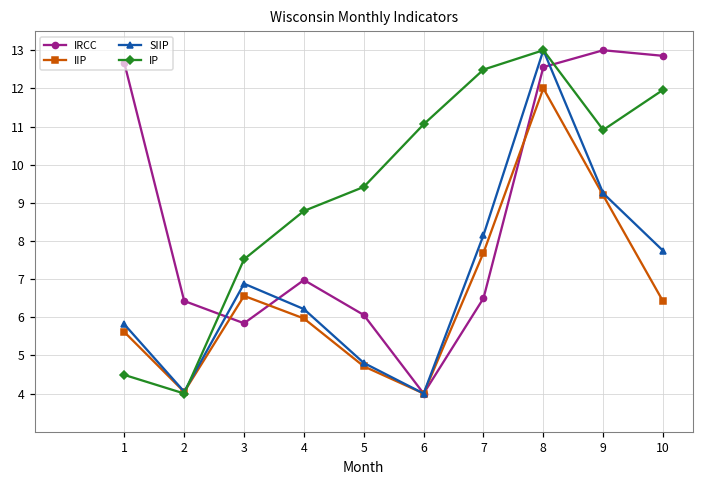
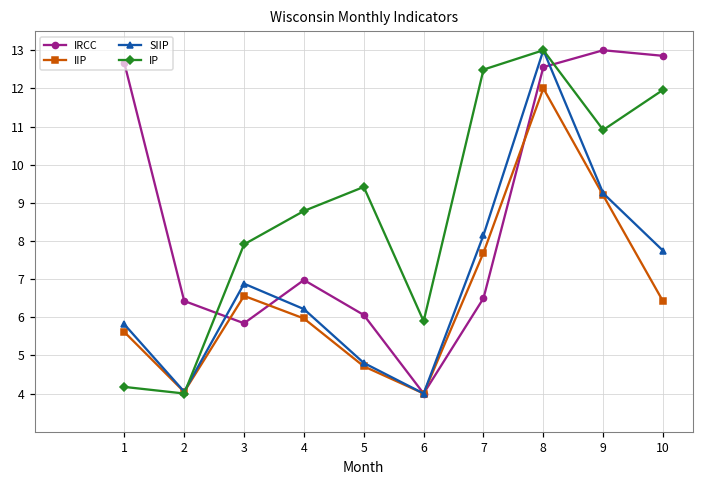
  {
    "IRCC": {
      "2": 6.4,
      "3": 5.8,
      "4": 7.0,
      "5": 6.1,
      "7": 6.5,
      "8": 12.6,
      "9": 13.0,
      "10": 12.9
    },
    "IIP": {
      "1": 5.6,
      "3": 6.6,
      "4": 6.0,
      "5": 4.7,
      "7": 7.7,
      "8": 12.0,
      "10": 6.4
    },
    "SIIP": {
      "1": 5.8,
      "3": 6.9,
      "4": 6.2,
      "5": 4.8,
      "7": 8.2,
      "10": 7.7
    },
    "IP": {
-     "1": 4.5,
-     "3": 7.5,
+     "1": 4.2,
+     "3": 7.9,
      "4": 8.8,
      "5": 9.4,
-     "6": 11.1,
+     "6": 5.9,
      "7": 12.5,
      "9": 10.9,
      "10": 12.0
    }
  }
